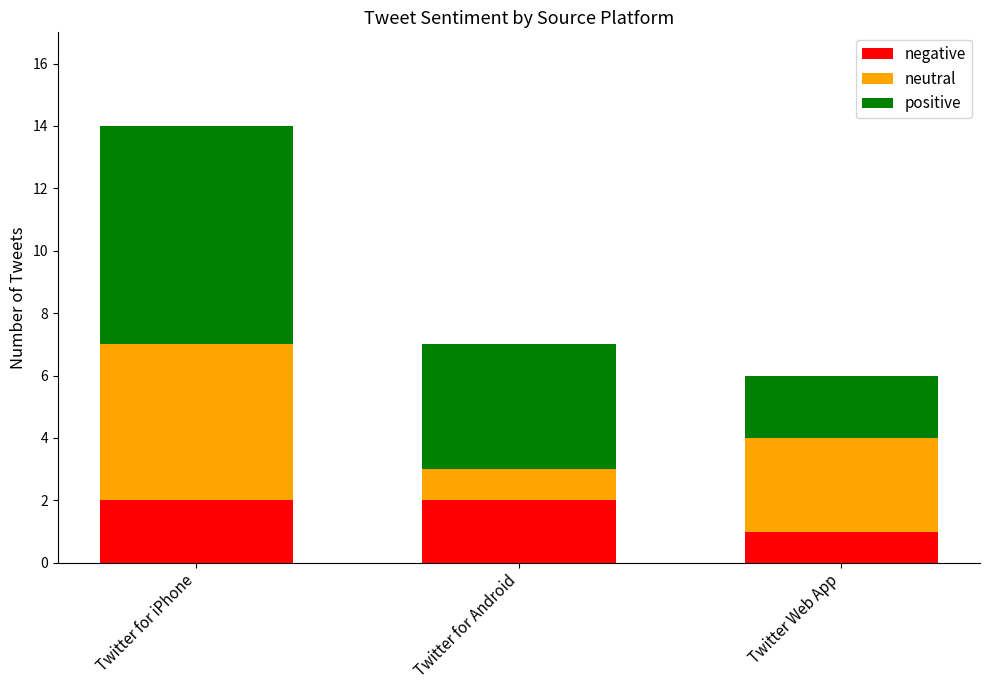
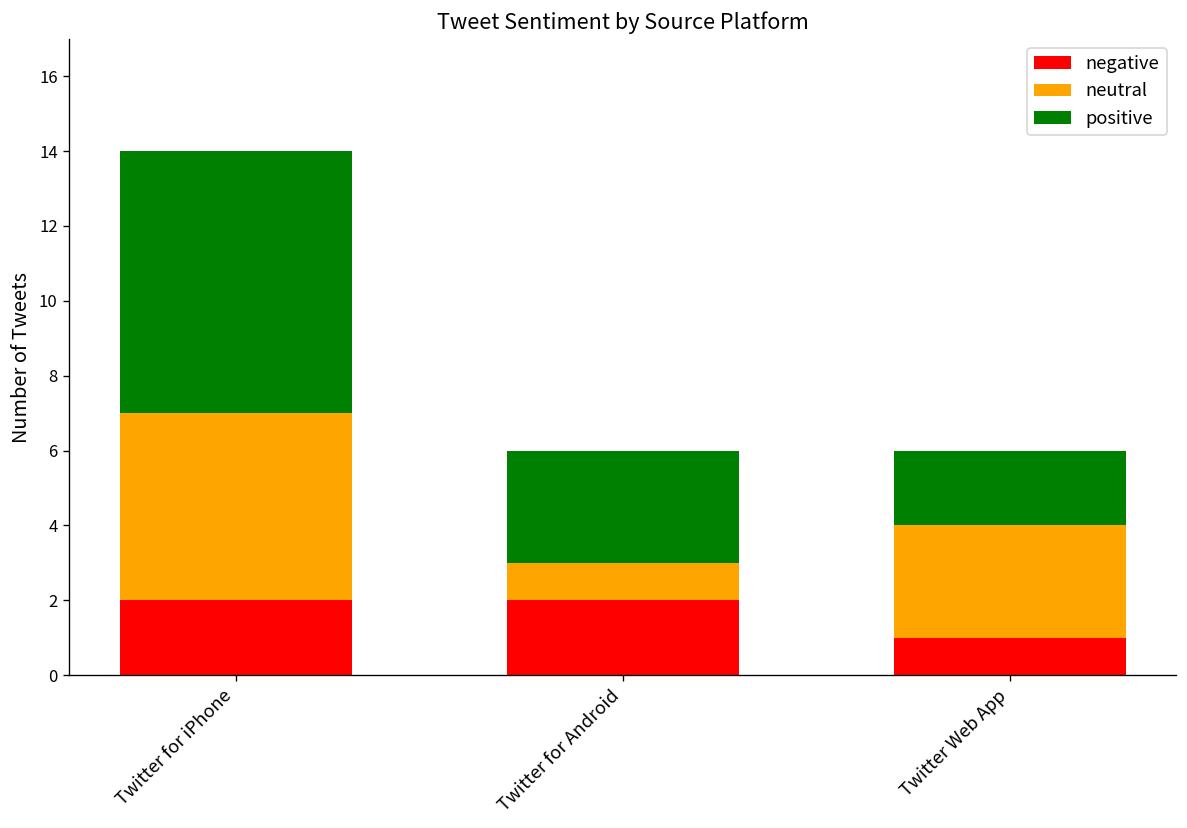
  {
    "negative": {
      "Twitter for iPhone": 2,
      "Twitter for Android": 2,
      "Twitter Web App": 1
    },
    "positive": {
      "Twitter for iPhone": 7,
-     "Twitter for Android": 4,
+     "Twitter for Android": 3,
      "Twitter Web App": 2
    }
  }
